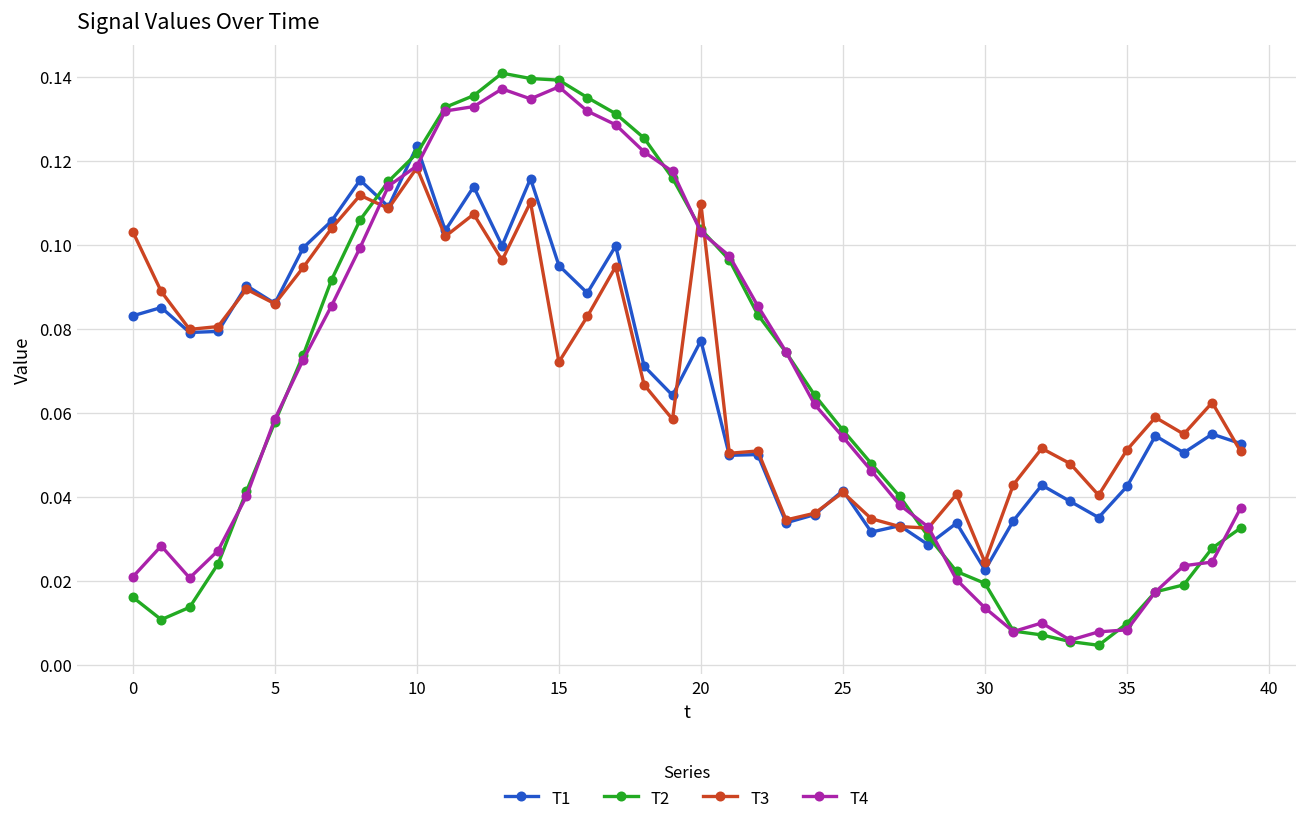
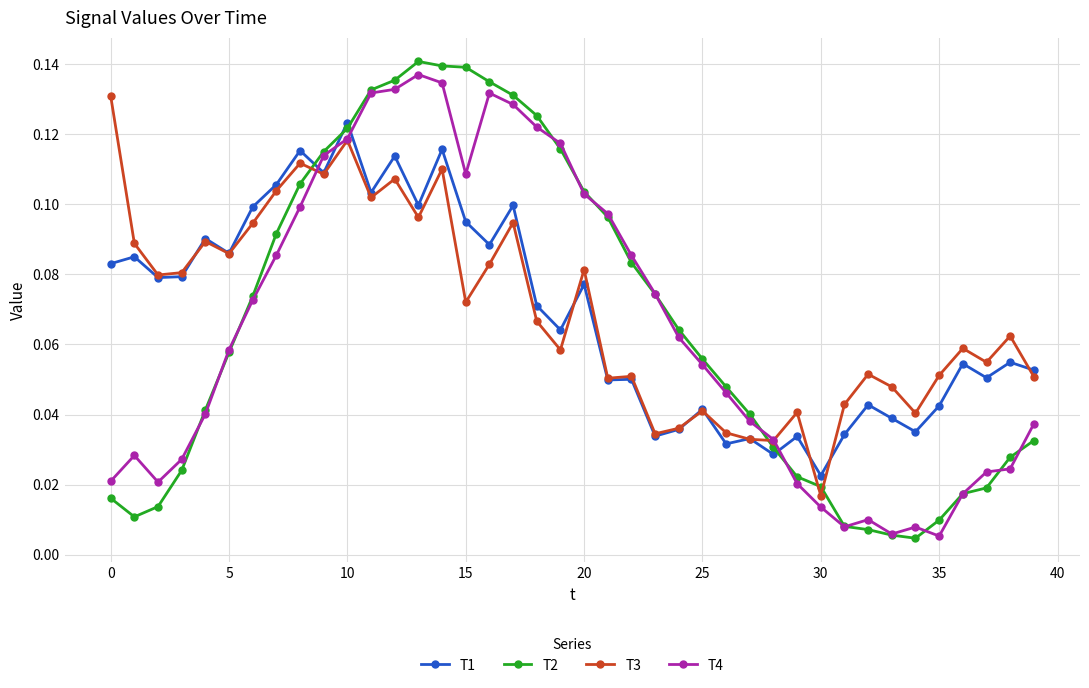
  {
    "T1": {
      "0": 0.083,
      "10": 0.123,
      "15": 0.095,
      "20": 0.077,
      "30": 0.023,
      "35": 0.042
    },
    "T2": {
      "0": 0.016,
      "5": 0.058,
      "10": 0.122,
      "15": 0.139,
      "25": 0.056,
      "30": 0.019,
      "35": 0.010
    },
    "T3": {
-     "0": 0.103,
+     "0": 0.131,
      "15": 0.072,
-     "20": 0.110,
-     "30": 0.024,
+     "20": 0.081,
+     "30": 0.017,
      "35": 0.051
    },
    "T4": {
      "0": 0.021,
      "5": 0.059,
-     "15": 0.138,
+     "15": 0.109,
      "25": 0.054,
      "30": 0.014,
-     "35": 0.008
+     "35": 0.005
    }
  }
